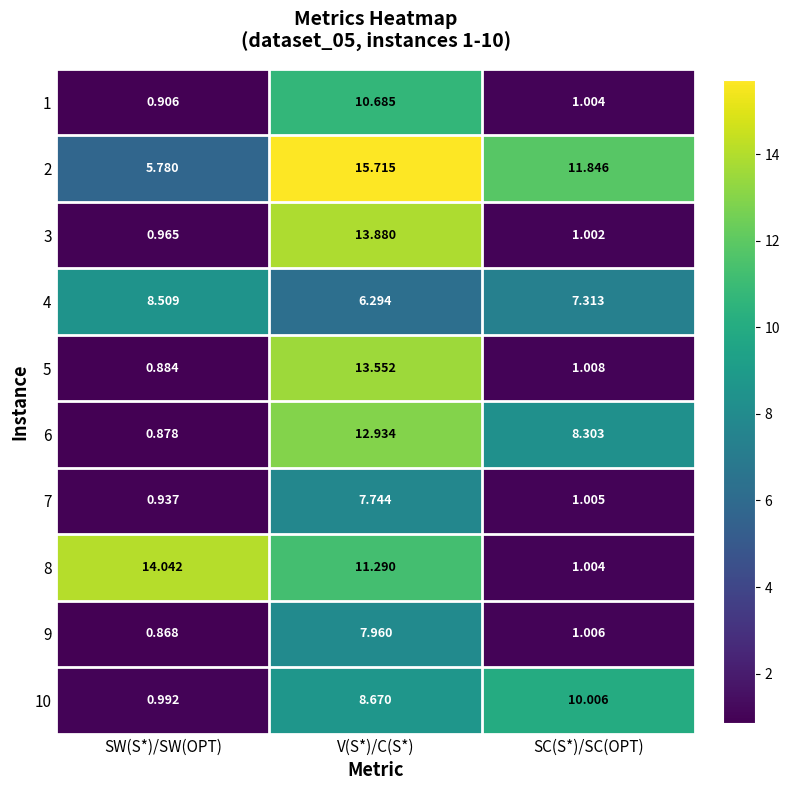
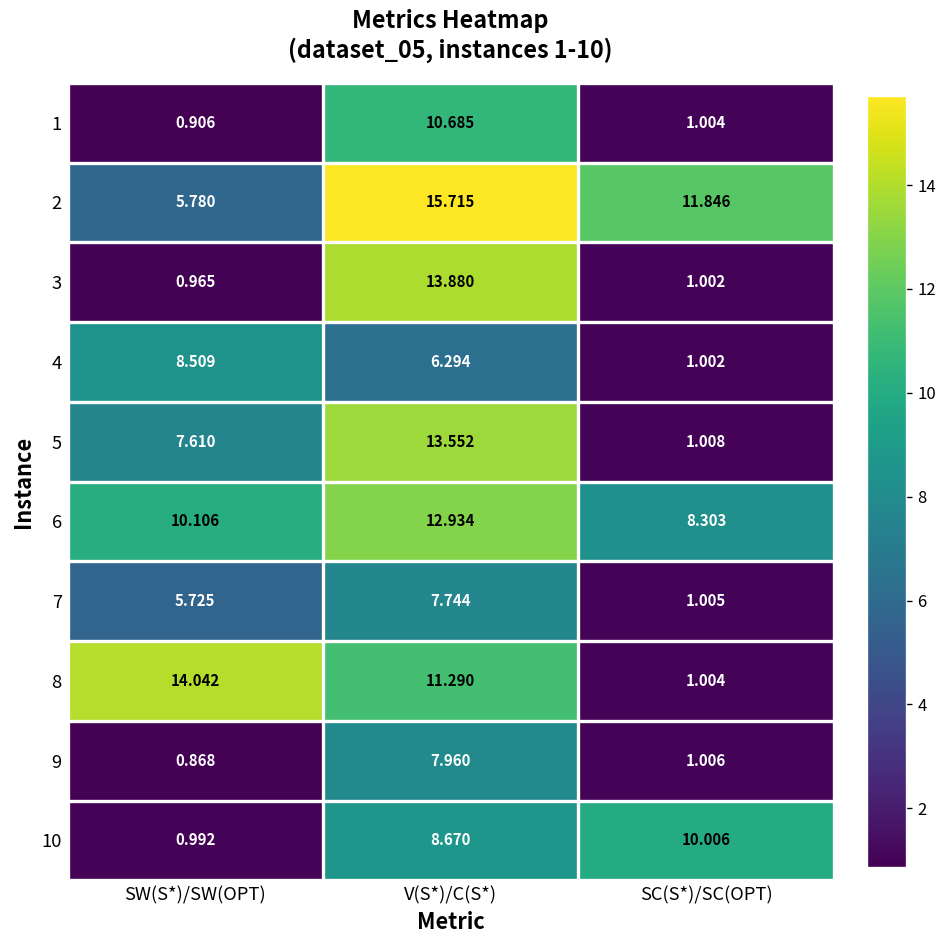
  {
    "1": {
      "SW(S*)/SW(OPT)": 0.906,
      "V(S*)/C(S*)": 10.685,
      "SC(S*)/SC(OPT)": 1.004
    },
    "2": {
      "SW(S*)/SW(OPT)": 5.780,
      "V(S*)/C(S*)": 15.715,
      "SC(S*)/SC(OPT)": 11.846
    },
    "3": {
      "SW(S*)/SW(OPT)": 0.965,
      "V(S*)/C(S*)": 13.880,
      "SC(S*)/SC(OPT)": 1.002
    },
    "4": {
      "SW(S*)/SW(OPT)": 8.509,
      "V(S*)/C(S*)": 6.294,
-     "SC(S*)/SC(OPT)": 7.313
+     "SC(S*)/SC(OPT)": 1.002
    },
    "5": {
-     "SW(S*)/SW(OPT)": 0.884,
+     "SW(S*)/SW(OPT)": 7.610,
      "V(S*)/C(S*)": 13.552,
      "SC(S*)/SC(OPT)": 1.008
    },
    "6": {
-     "SW(S*)/SW(OPT)": 0.878,
+     "SW(S*)/SW(OPT)": 10.106,
      "V(S*)/C(S*)": 12.934,
      "SC(S*)/SC(OPT)": 8.303
    },
    "7": {
-     "SW(S*)/SW(OPT)": 0.937,
+     "SW(S*)/SW(OPT)": 5.725,
      "V(S*)/C(S*)": 7.744,
      "SC(S*)/SC(OPT)": 1.005
    },
    "8": {
      "SW(S*)/SW(OPT)": 14.042,
      "V(S*)/C(S*)": 11.290,
      "SC(S*)/SC(OPT)": 1.004
    },
    "9": {
      "SW(S*)/SW(OPT)": 0.868,
      "V(S*)/C(S*)": 7.960,
      "SC(S*)/SC(OPT)": 1.006
    },
    "10": {
      "SW(S*)/SW(OPT)": 0.992,
      "V(S*)/C(S*)": 8.670,
      "SC(S*)/SC(OPT)": 10.006
    }
  }
